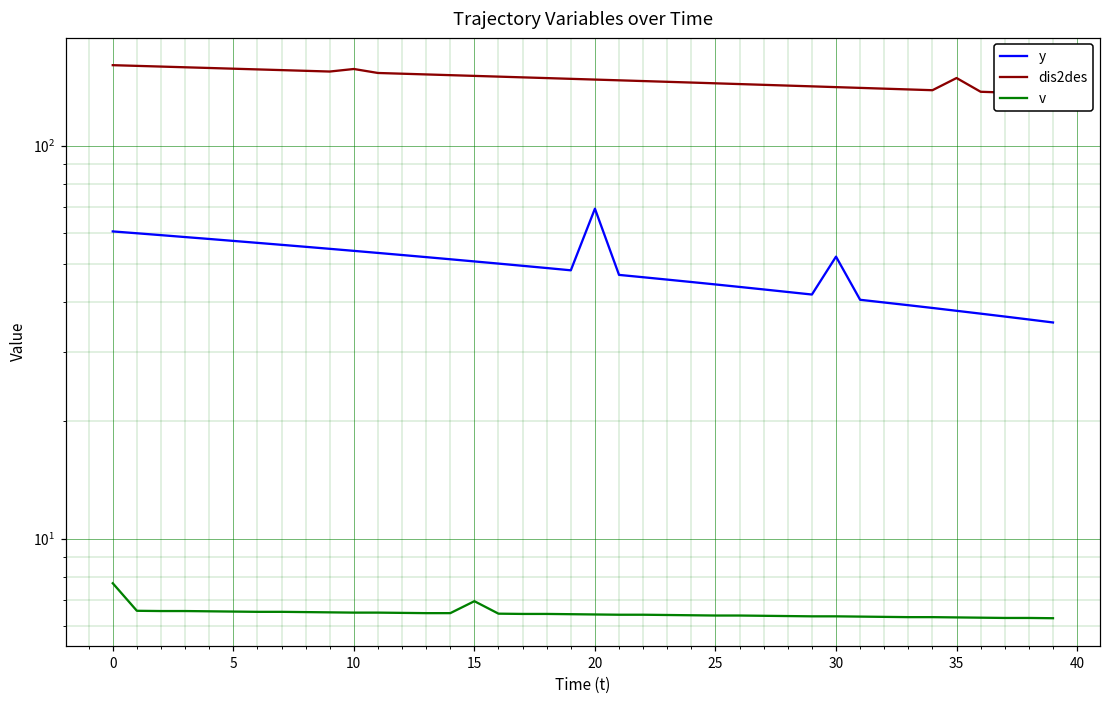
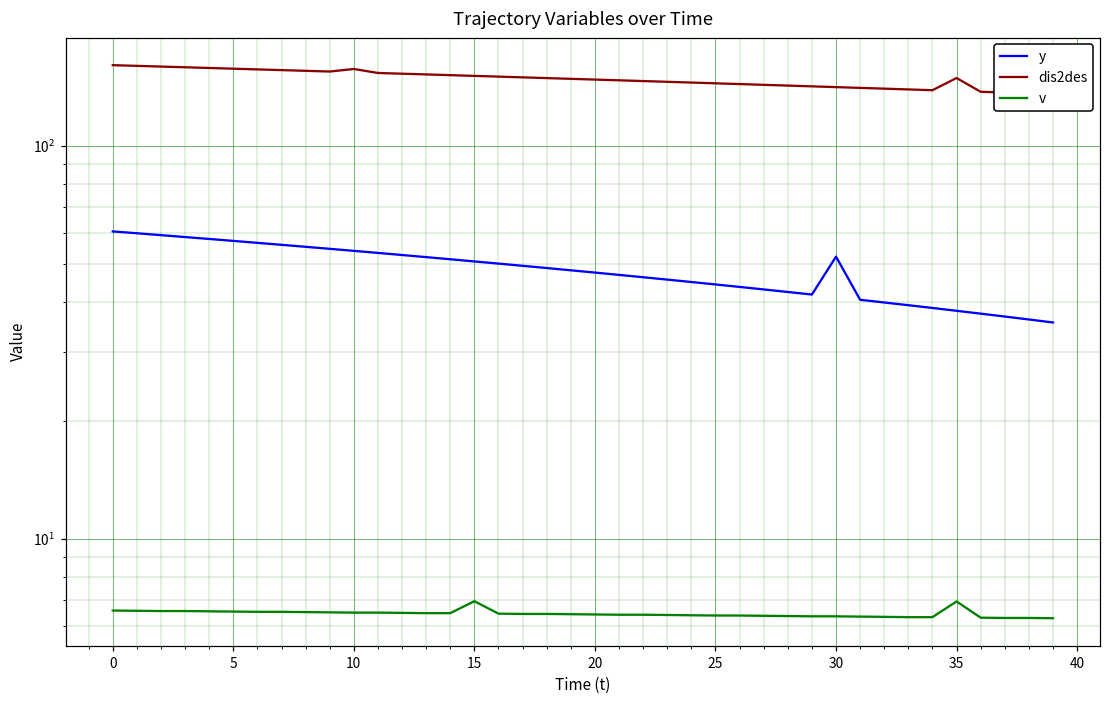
  {
    "y": {
      "0": 61,
      "5": 57,
      "10": 54,
      "15": 51,
-     "20": 69,
+     "20": 48,
      "25": 44,
      "30": 52,
      "35": 38
    },
    "dis2des": {
      "0": 160,
      "5": 160,
      "10": 160,
      "15": 151,
      "20": 148,
      "25": 144,
      "30": 141,
      "35": 149
    },
    "v": {
-     "0": 7.7,
+     "0": 6.6,
      "5": 6.5,
      "10": 6.5,
      "15": 7.0,
      "20": 6.4,
      "25": 6.4,
      "30": 6.4,
-     "35": 6.3
+     "35": 6.9
    }
  }
